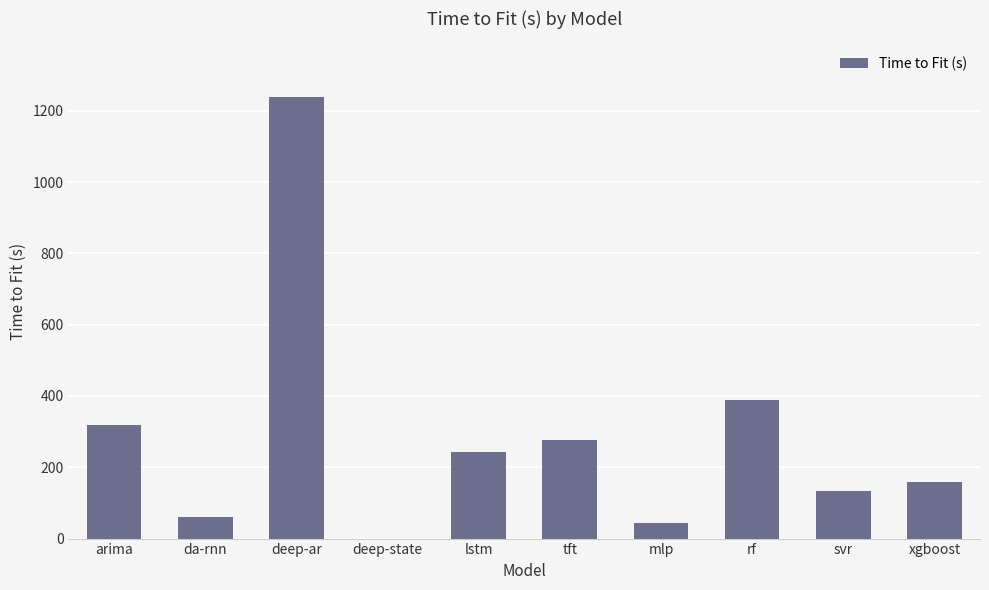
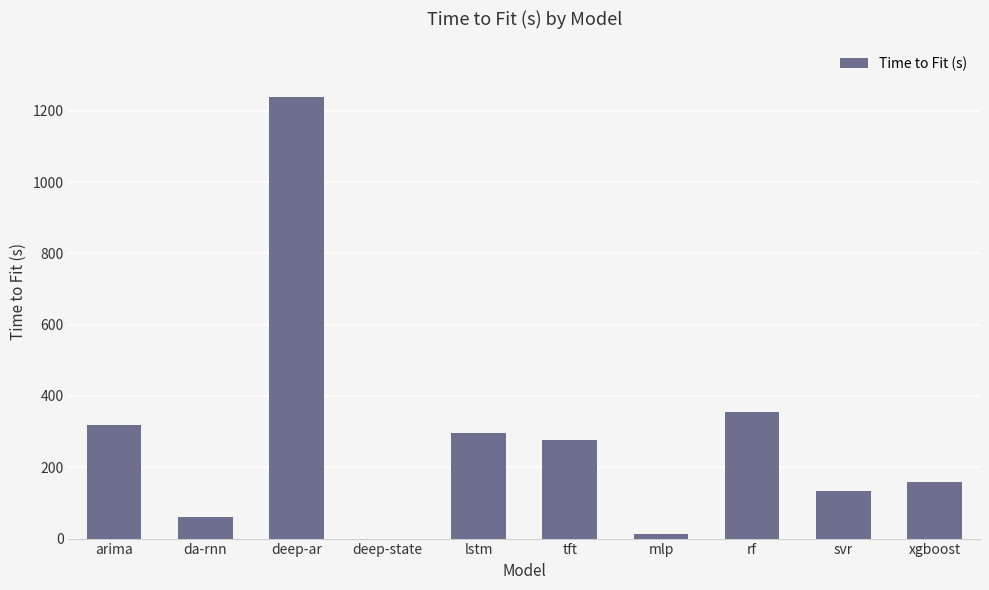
  {
    "arima": 320,
    "da-rnn": 60,
    "deep-ar": 1240,
-   "lstm": 240,
+   "lstm": 290,
    "tft": 280,
-   "mlp": 40,
-   "rf": 390,
+   "mlp": 10,
+   "rf": 350,
    "svr": 130,
    "xgboost": 160
  }
